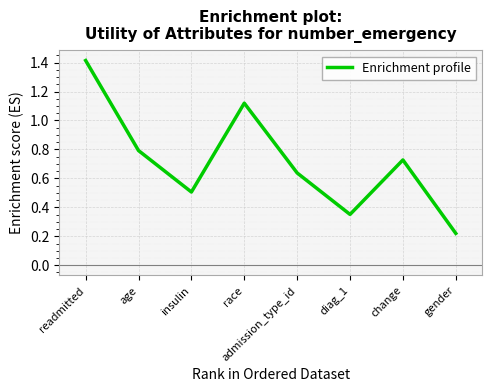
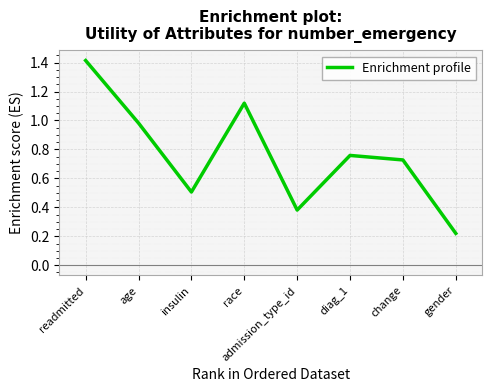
  {
    "readmitted": 1.41,
-   "age": 0.79,
+   "age": 0.98,
    "insulin": 0.51,
    "race": 1.12,
-   "admission_type_id": 0.64,
-   "diag_1": 0.35,
+   "admission_type_id": 0.38,
+   "diag_1": 0.76,
    "change": 0.73,
    "gender": 0.22
  }
